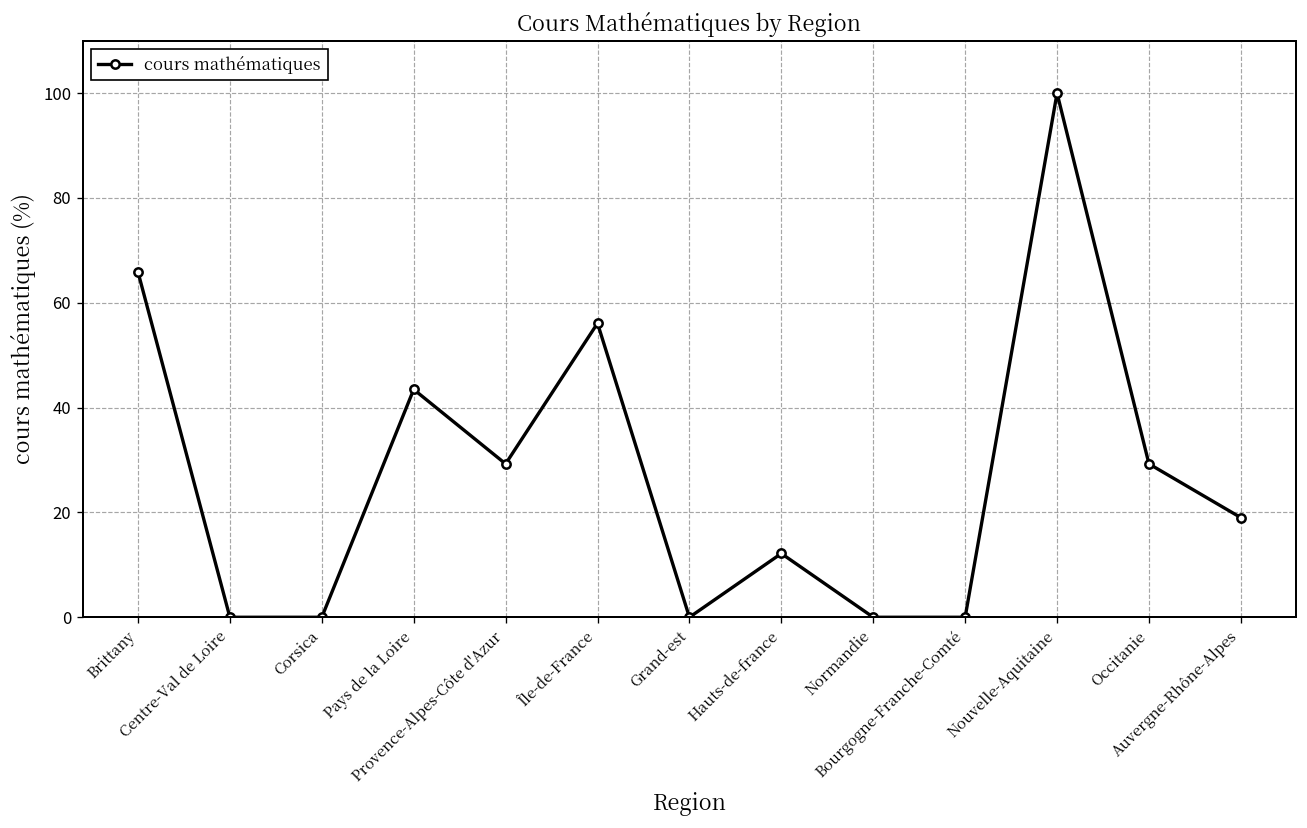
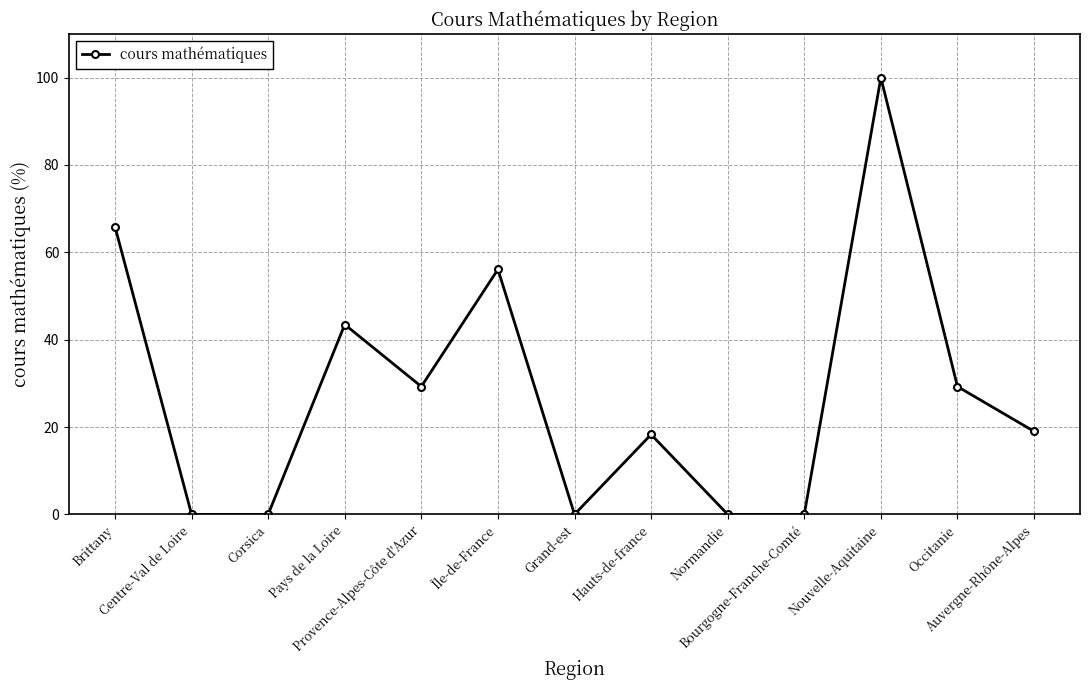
  {
    "Brittany": 66,
    "Centre-Val de Loire": 0,
    "Corsica": 0,
    "Pays de la Loire": 43,
    "Provence-Alpes-Côte d'Azur": 29,
    "Île-de-France": 56,
    "Grand-est": 0,
-   "Hauts-de-france": 12,
+   "Hauts-de-france": 18,
    "Normandie": 0,
    "Bourgogne-Franche-Comté": 0,
    "Nouvelle-Aquitaine": 100,
    "Occitanie": 29,
    "Auvergne-Rhône-Alpes": 19
  }
